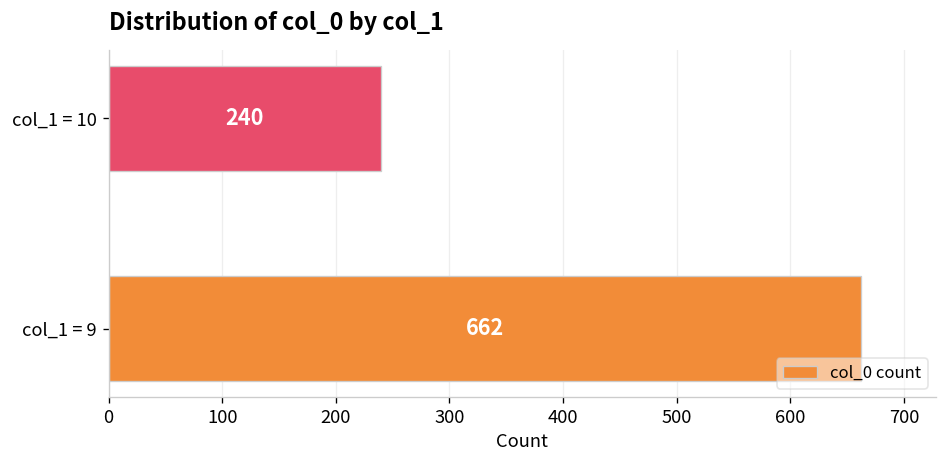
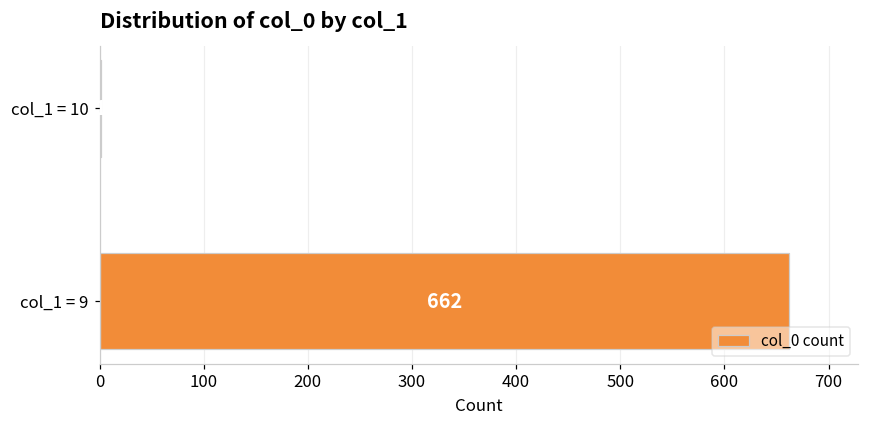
  {
-   "col_1 = 10": 240
+   "col_1 = 10": 0
  }
